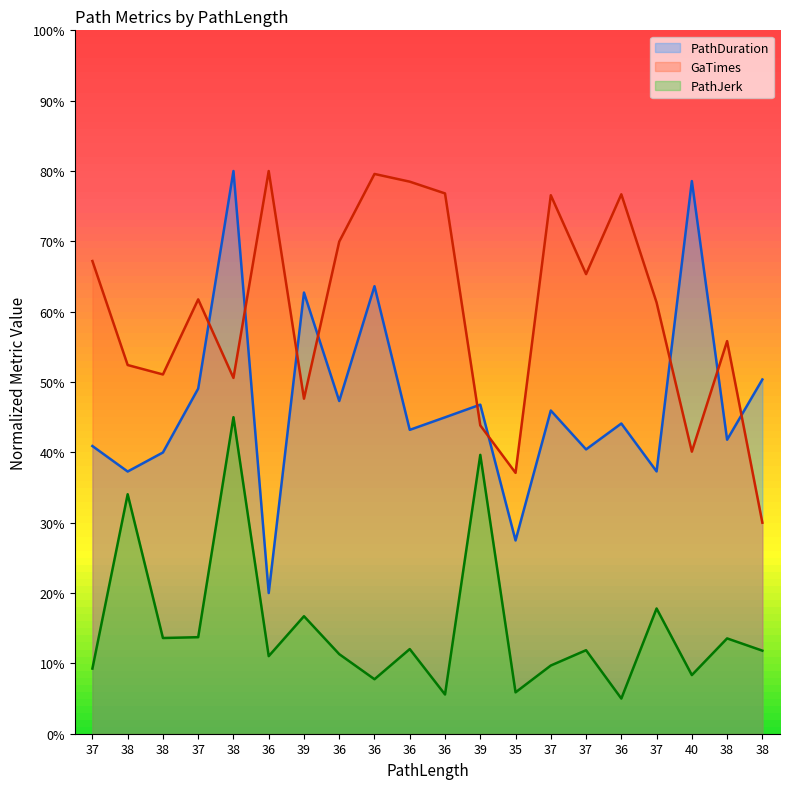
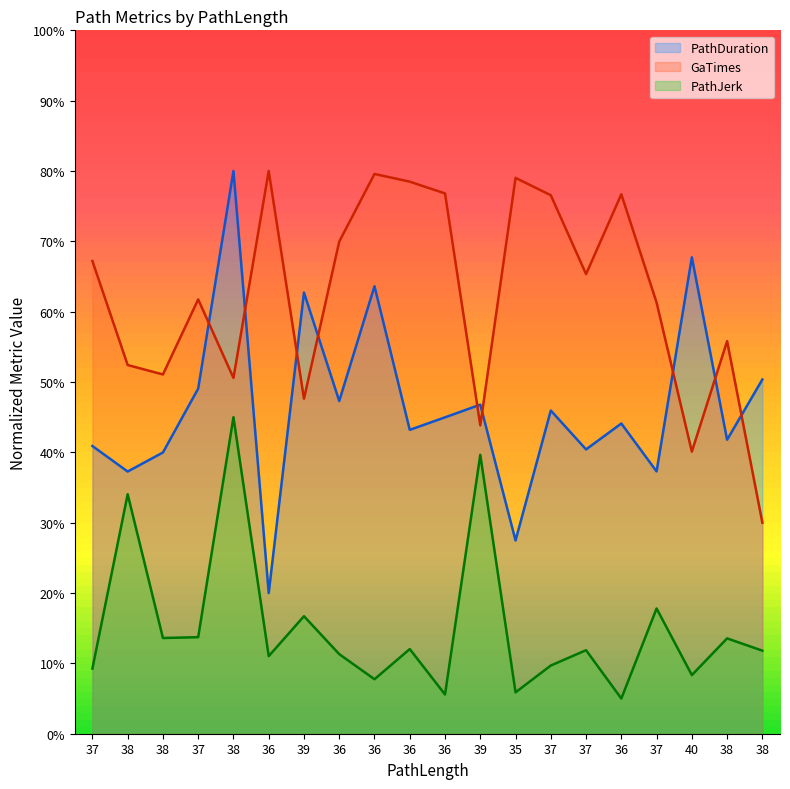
  {
    "PathDuration": {
      "35": "27%",
-     "40": "79%"
+     "40": "68%"
    },
    "GaTimes": {
-     "35": "37%",
+     "35": "79%",
      "40": "40%"
    },
    "PathJerk": {
      "35": "6%",
      "40": "8%"
    }
  }
